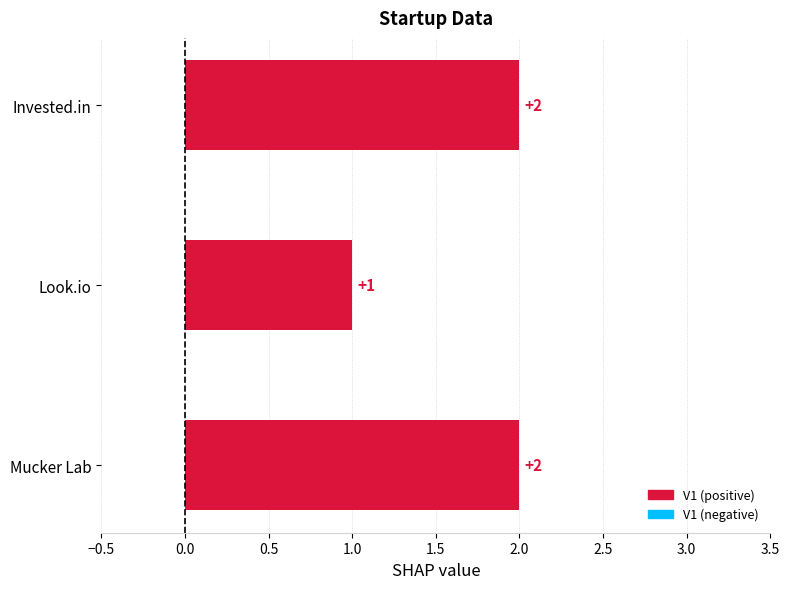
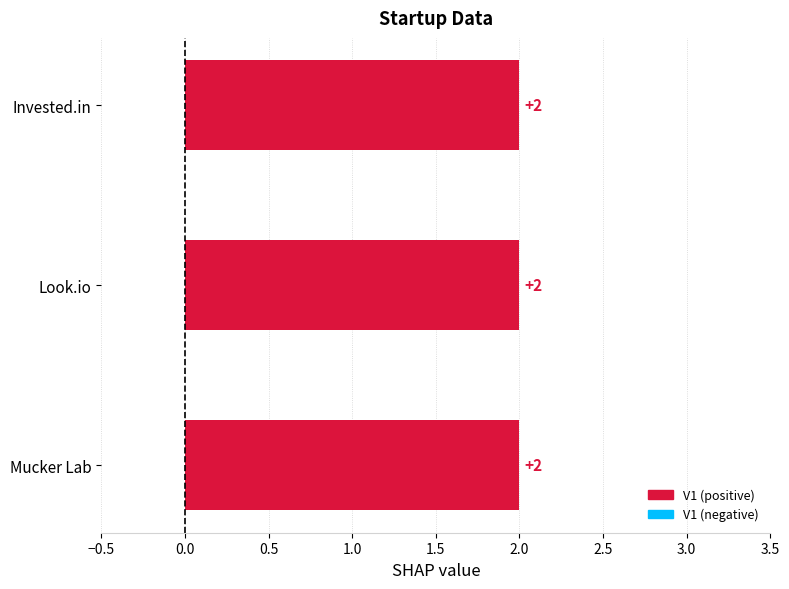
  {
    "Invested.in": "+2",
-   "Look.io": "+1",
+   "Look.io": "+2",
    "Mucker Lab": "+2"
  }
